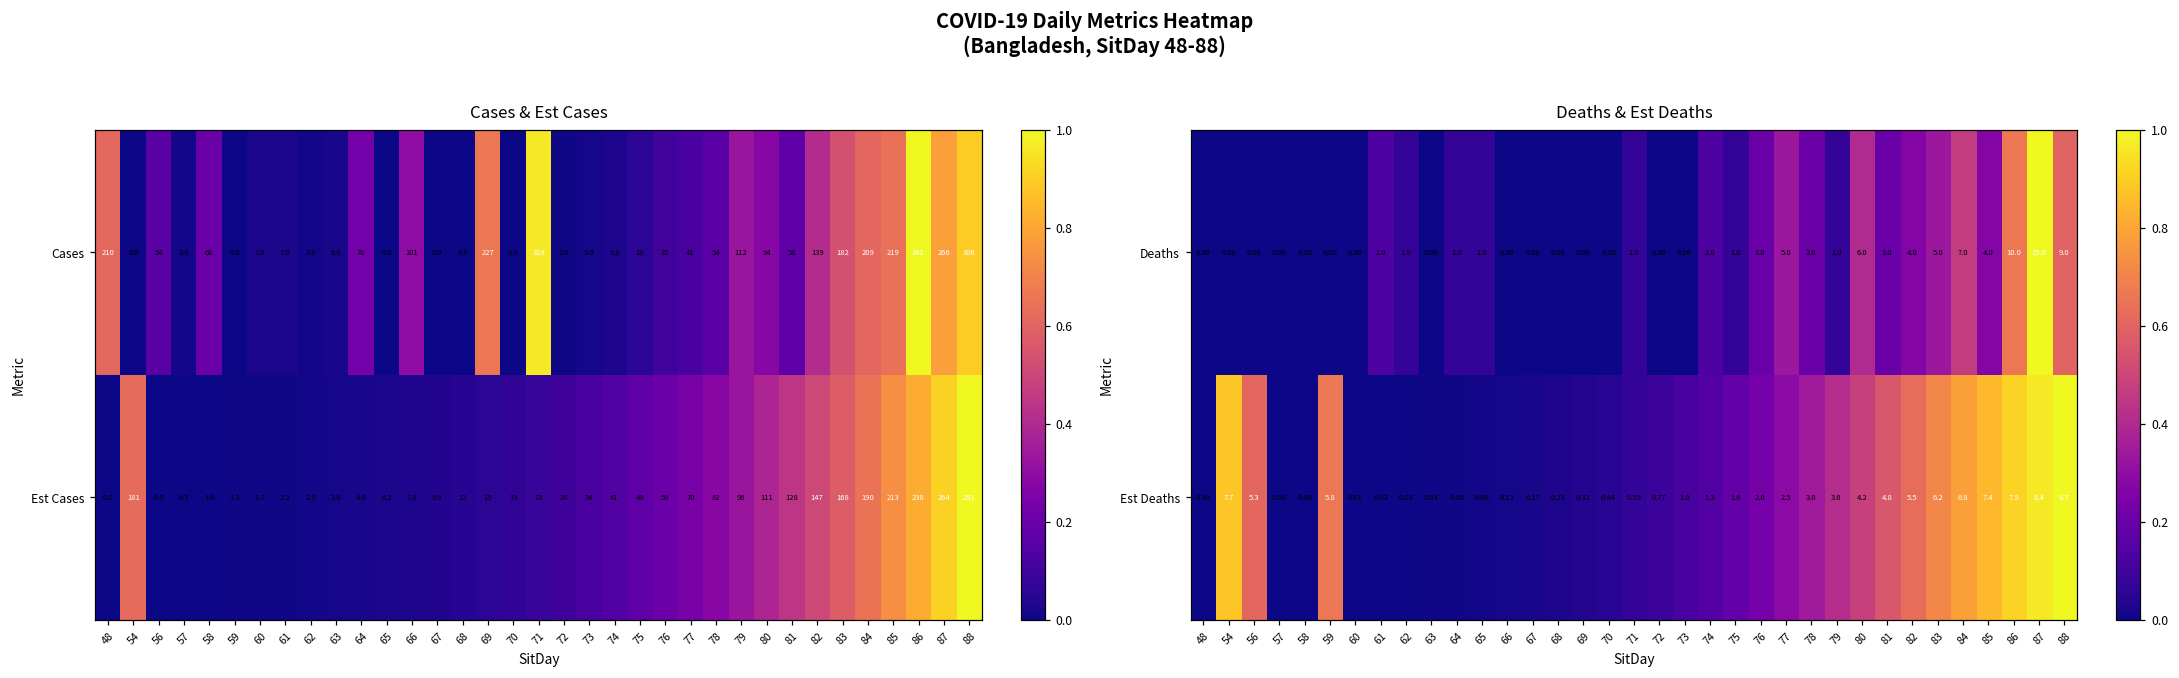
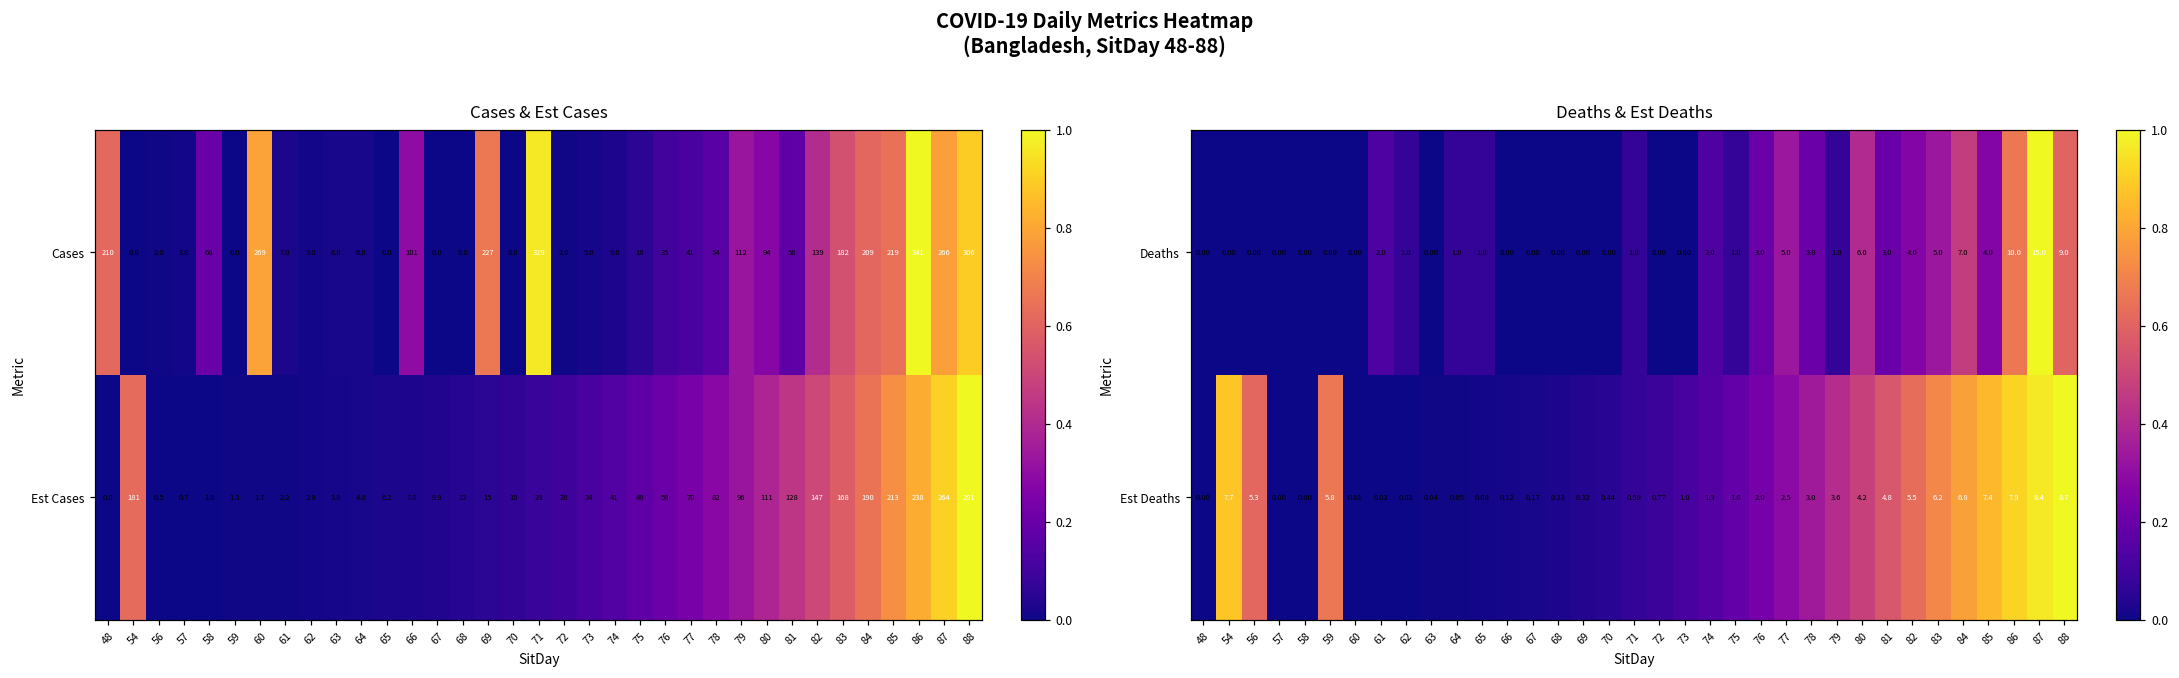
  {
    "Cases & Est Cases": {
      "Cases": {
        "48": 210,
        "54": 0.0,
-       "56": 54,
+       "56": 2.0,
        "57": 3.0,
        "58": 68,
        "59": 0.0,
-       "60": 7.0,
+       "60": 269,
        "61": 7.0,
        "62": 3.0,
        "63": 6.0,
-       "64": 76,
+       "64": 6.0,
        "65": 0.0,
        "66": 101,
        "67": 0.0,
        "68": 0.0,
        "69": 227,
        "70": 0.0,
        "71": 329,
        "72": 2.0,
        "73": 5.0,
        "74": 9.0,
        "75": 18,
        "76": 35,
        "77": 41,
        "78": 54,
        "79": 112,
        "80": 94,
        "81": 58,
        "82": 139,
        "83": 182,
        "84": 209,
        "85": 219,
        "86": 341,
        "87": 266,
        "88": 306
      },
      "Est Cases": {
        "48": 0.0,
        "54": 181,
        "56": 0.5,
        "57": 0.7,
        "58": 1.0,
        "59": 1.3,
        "60": 1.7,
        "61": 2.2,
        "62": 2.9,
        "63": 3.8,
        "64": 4.8,
        "65": 6.2,
        "66": 7.8,
        "67": 9.9,
        "68": 12,
        "69": 15,
        "70": 19,
        "71": 23,
        "72": 28,
        "73": 34,
        "74": 41,
        "75": 49,
        "76": 59,
        "77": 70,
        "78": 82,
        "79": 96,
        "80": 111,
        "81": 128,
        "82": 147,
        "83": 168,
        "84": 190,
        "85": 213,
        "86": 238,
        "87": 264,
        "88": 291
      }
    },
    "Deaths & Est Deaths": {
      "Deaths": {
        "48": 0.00,
        "54": 0.00,
        "56": 0.00,
        "57": 0.00,
        "58": 0.00,
        "59": 0.00,
        "60": 0.00,
        "61": 2.0,
        "62": 1.0,
        "63": 0.00,
        "64": 1.0,
        "65": 1.0,
        "66": 0.00,
        "67": 0.00,
        "68": 0.00,
        "69": 0.00,
        "70": 0.00,
        "71": 1.0,
        "72": 0.00,
        "73": 0.00,
        "74": 2.0,
        "75": 1.0,
        "76": 3.0,
        "77": 5.0,
        "78": 3.0,
        "79": 1.0,
        "80": 6.0,
        "81": 3.0,
        "82": 4.0,
        "83": 5.0,
        "84": 7.0,
        "85": 4.0,
        "86": 10.0,
        "87": 15.0,
        "88": 9.0
      },
      "Est Deaths": {
        "48": 0.00,
        "54": 7.7,
        "56": 5.3,
        "57": 0.00,
        "58": 0.00,
        "59": 5.8,
        "60": 0.01,
        "61": 0.02,
        "62": 0.02,
        "63": 0.04,
        "64": 0.05,
        "65": 0.08,
        "66": 0.12,
        "67": 0.17,
        "68": 0.23,
        "69": 0.32,
        "70": 0.44,
        "71": 0.59,
        "72": 0.77,
        "73": 1.0,
        "74": 1.3,
        "75": 1.6,
        "76": 2.0,
        "77": 2.5,
        "78": 3.0,
        "79": 3.6,
        "80": 4.2,
        "81": 4.8,
        "82": 5.5,
        "83": 6.2,
        "84": 6.8,
        "85": 7.4,
        "86": 7.9,
        "87": 8.4,
        "88": 8.7
      }
    }
  }
